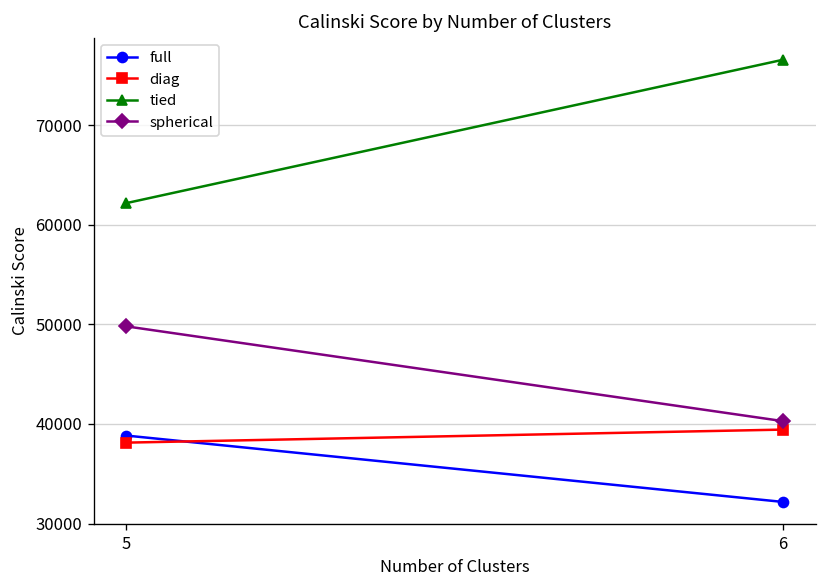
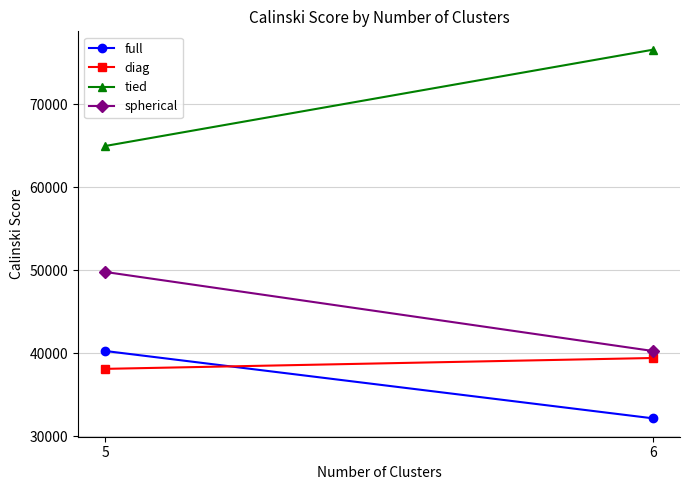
  {
    "full": {
-     "5": 39000,
+     "5": 40000,
      "6": 32000
    },
    "diag": {
      "5": 38000,
      "6": 39000
    },
    "tied": {
-     "5": 62000,
+     "5": 65000,
      "6": 77000
    },
    "spherical": {
      "5": 50000,
      "6": 40000
    }
  }
